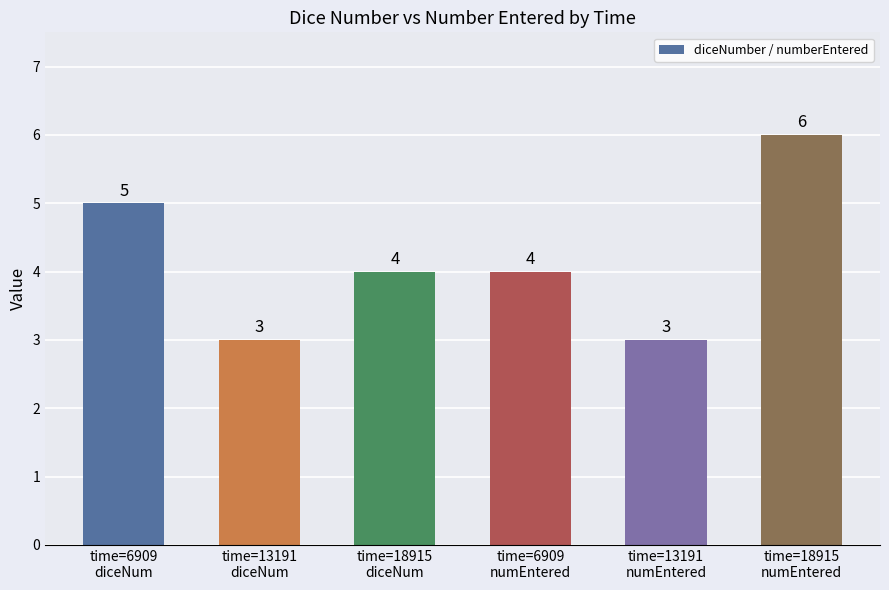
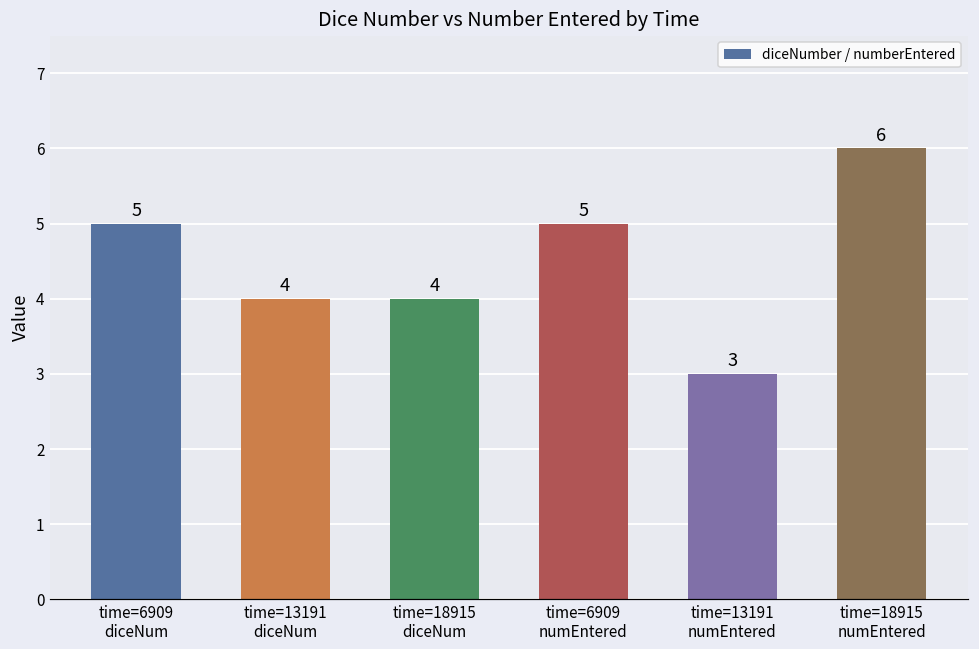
  {
    "time=6909 diceNum": 5,
-   "time=13191 diceNum": 3,
+   "time=13191 diceNum": 4,
    "time=18915 diceNum": 4,
-   "time=6909 numEntered": 4,
+   "time=6909 numEntered": 5,
    "time=13191 numEntered": 3,
    "time=18915 numEntered": 6
  }
